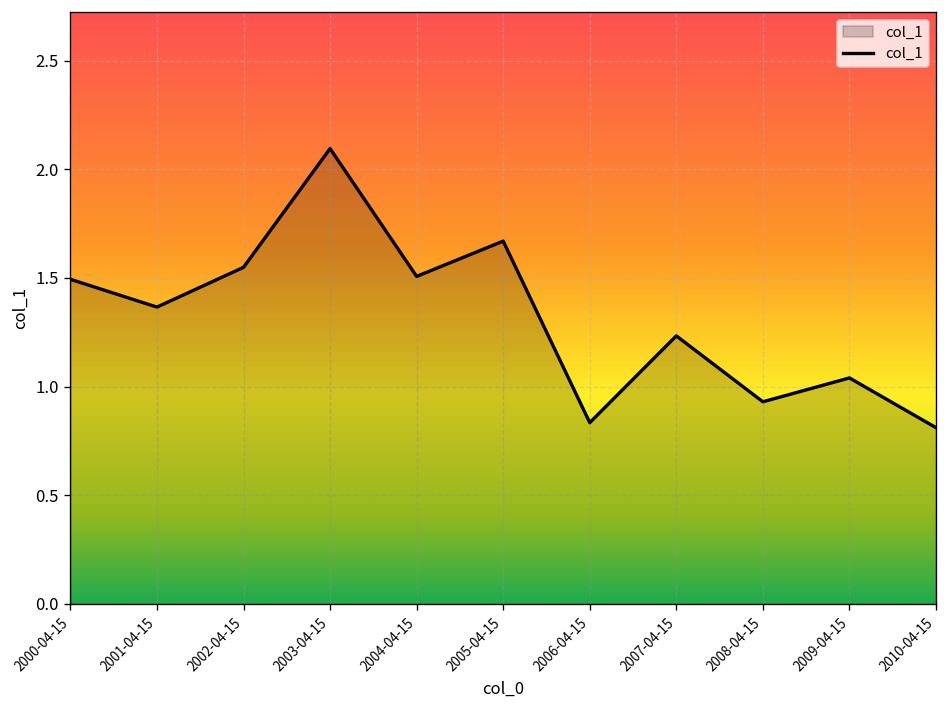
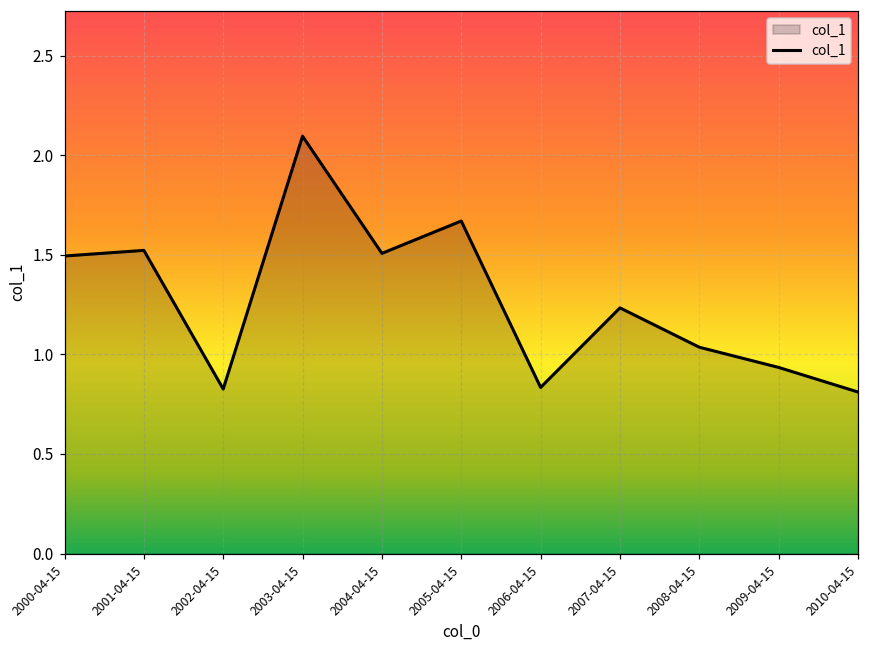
  {
    "2000-04-15": 1.49,
-   "2001-04-15": 1.37,
-   "2002-04-15": 1.55,
+   "2001-04-15": 1.52,
+   "2002-04-15": 0.83,
    "2003-04-15": 2.10,
    "2004-04-15": 1.51,
    "2005-04-15": 1.67,
    "2006-04-15": 0.83,
    "2007-04-15": 1.23,
-   "2008-04-15": 0.93,
-   "2009-04-15": 1.04,
+   "2008-04-15": 1.04,
+   "2009-04-15": 0.93,
    "2010-04-15": 0.81
  }
